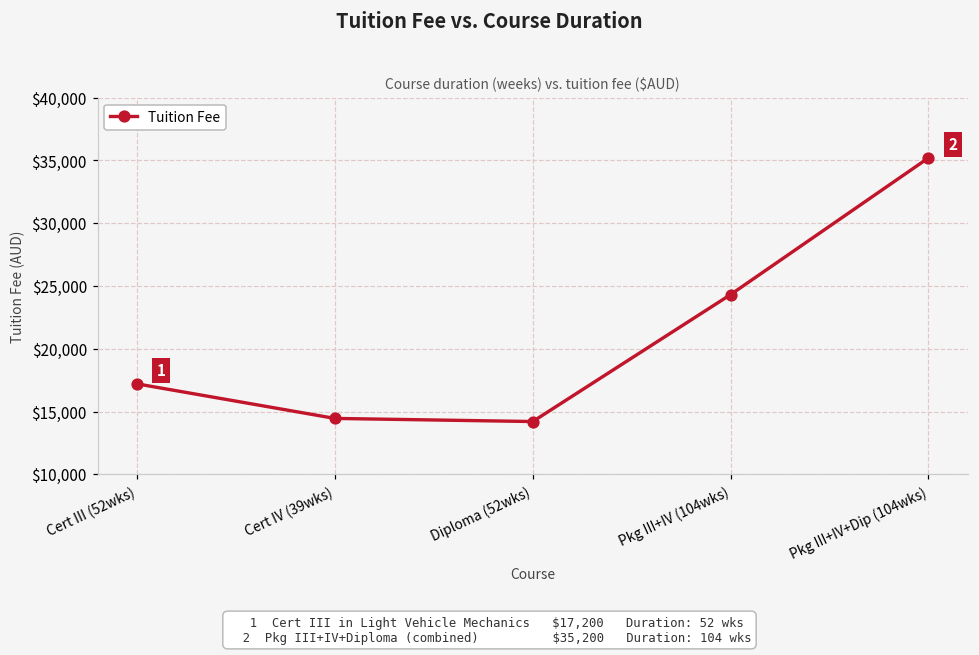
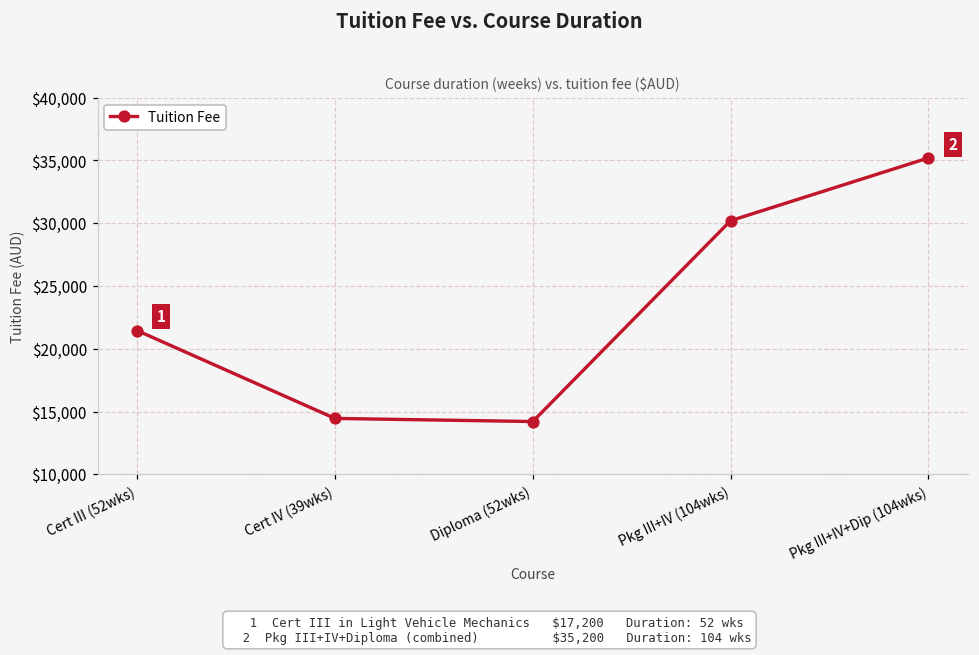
  {
-   "Cert III (52wks)": "$17,200",
+   "Cert III (52wks)": "$21,500",
    "Cert IV (39wks)": "$14,400",
    "Diploma (52wks)": "$14,200",
-   "Pkg III+IV (104wks)": "$24,300"
+   "Pkg III+IV (104wks)": "$30,200"
  }
